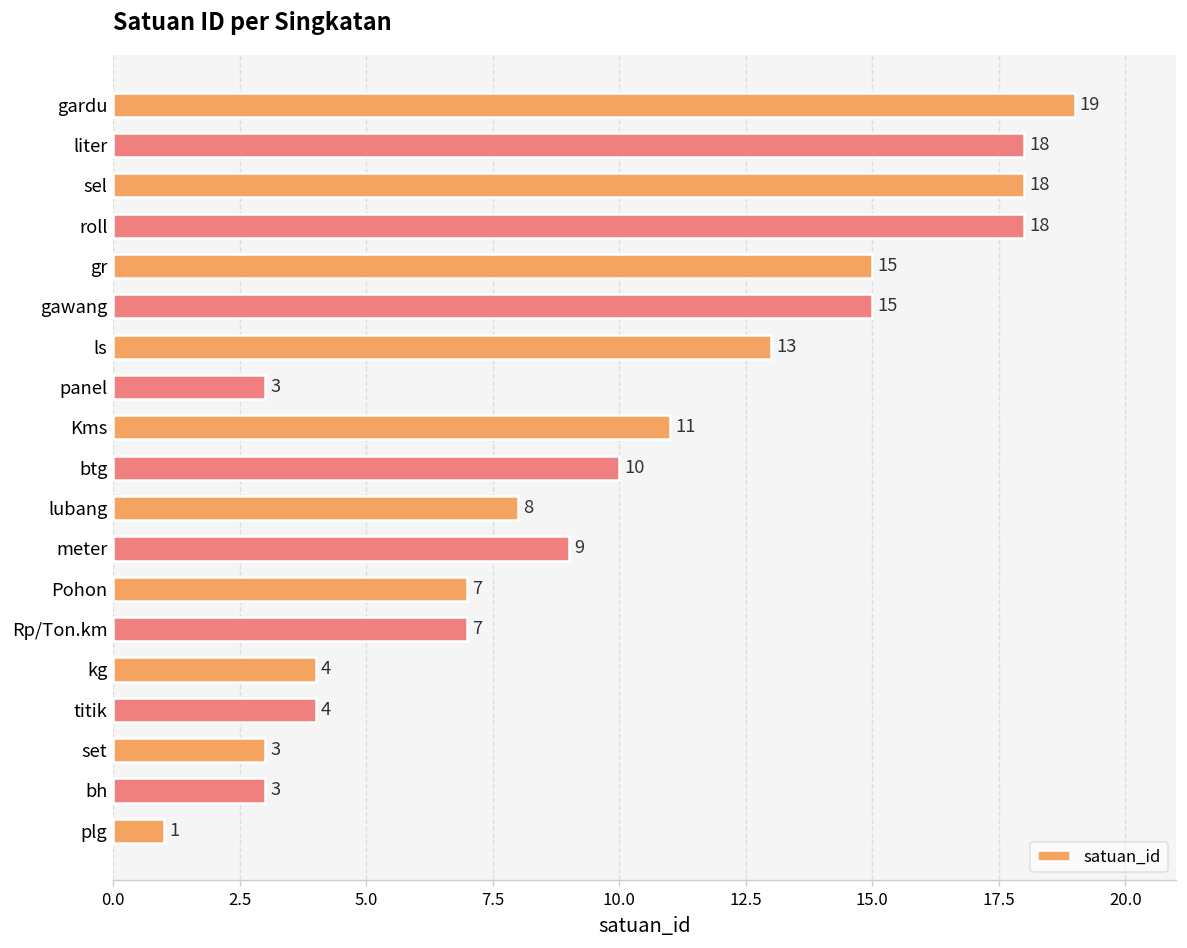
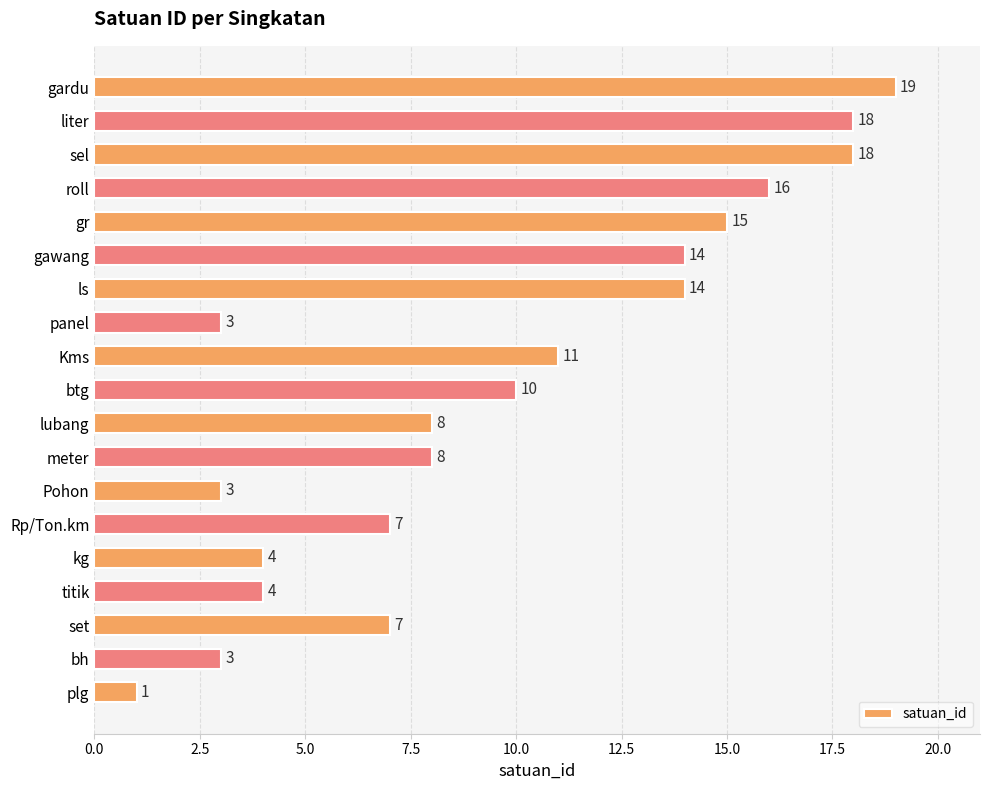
  {
    "gardu": 19,
    "liter": 18,
    "sel": 18,
-   "roll": 18,
+   "roll": 16,
    "gr": 15,
-   "gawang": 15,
-   "ls": 13,
+   "gawang": 14,
+   "ls": 14,
    "panel": 3,
    "Kms": 11,
    "btg": 10,
    "lubang": 8,
-   "meter": 9,
-   "Pohon": 7,
+   "meter": 8,
+   "Pohon": 3,
    "Rp/Ton.km": 7,
    "kg": 4,
    "titik": 4,
-   "set": 3,
+   "set": 7,
    "bh": 3,
    "plg": 1
  }
